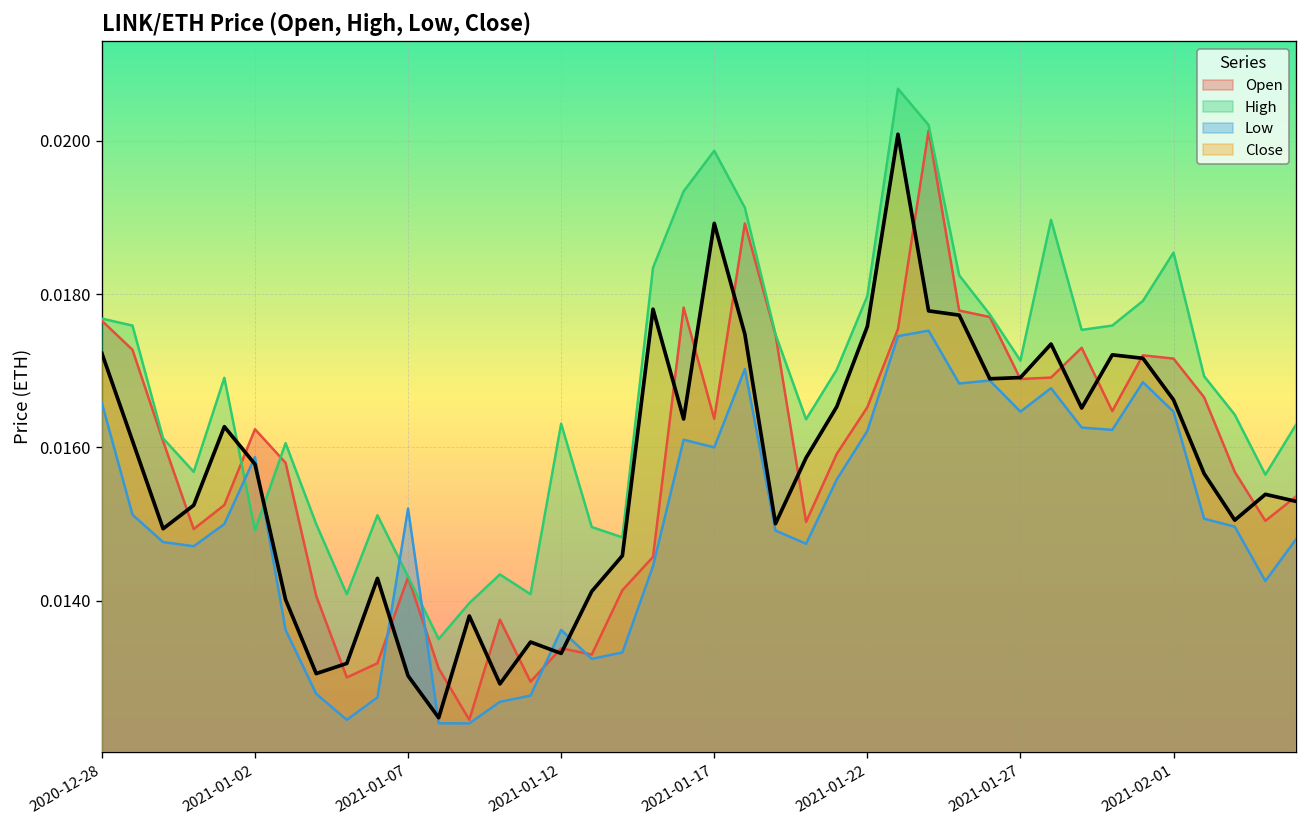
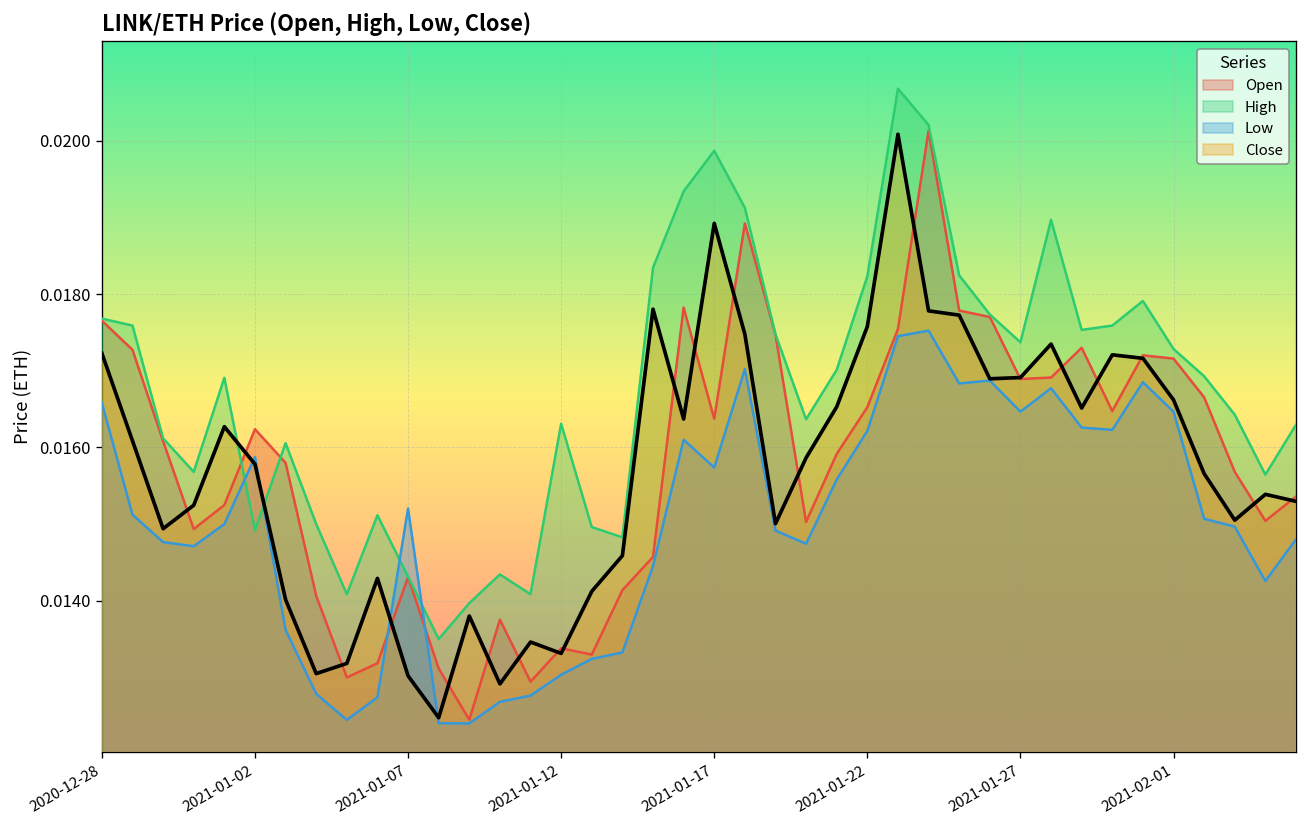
  {
    "High": {
      "2021-01-02": 0.0149,
      "2021-01-12": 0.0163,
      "2021-01-17": 0.0199,
-     "2021-01-22": 0.0180,
-     "2021-01-27": 0.0171,
-     "2021-02-01": 0.0185
+     "2021-01-22": 0.0182,
+     "2021-01-27": 0.0174,
+     "2021-02-01": 0.0173
    },
    "Low": {
      "2020-12-28": 0.0166,
      "2021-01-02": 0.0159,
      "2021-01-07": 0.0152,
-     "2021-01-12": 0.0136,
-     "2021-01-17": 0.0160,
+     "2021-01-12": 0.0130,
+     "2021-01-17": 0.0157,
      "2021-01-22": 0.0162,
      "2021-01-27": 0.0165,
      "2021-02-01": 0.0165
    }
  }
